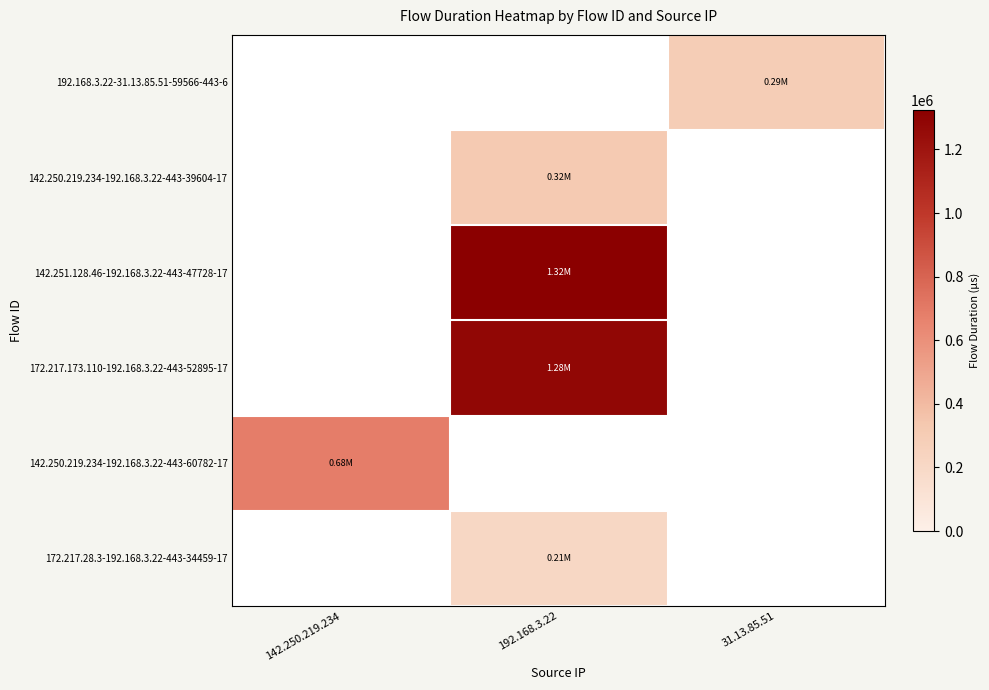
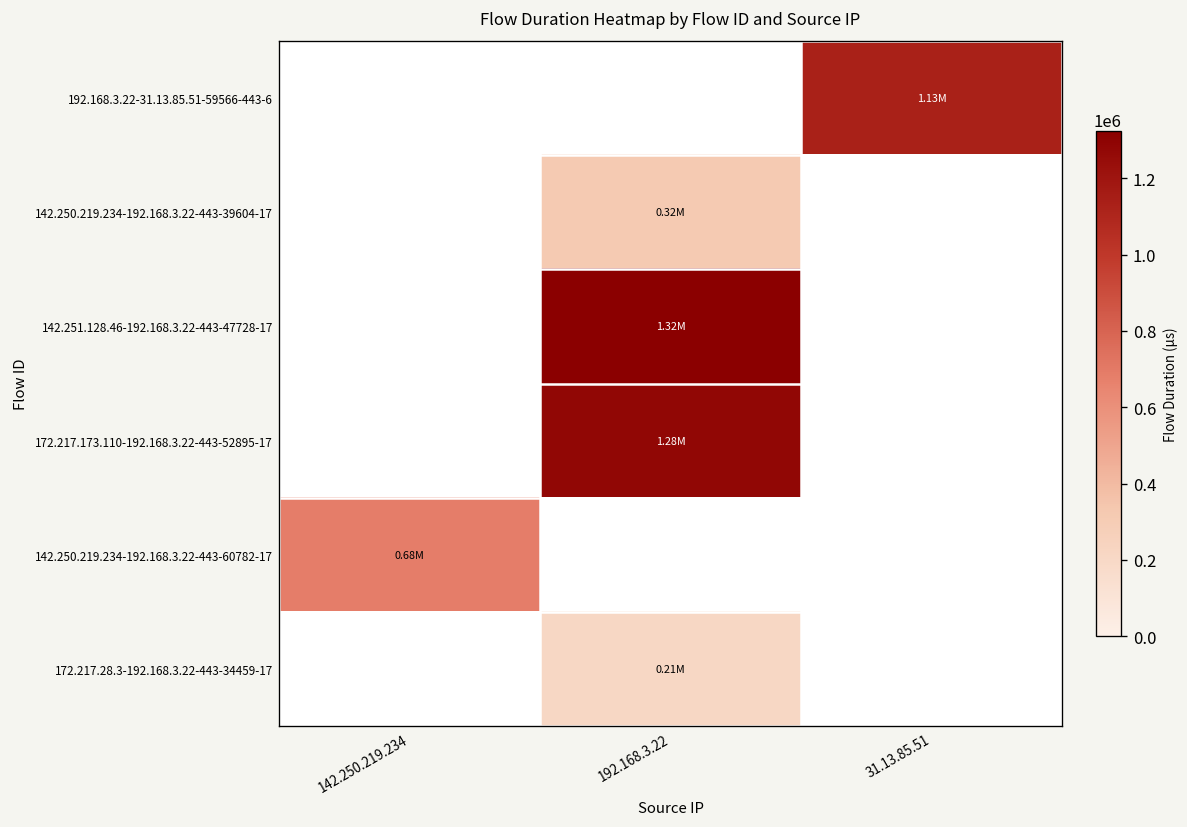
  {
    "192.168.3.22-31.13.85.51-59566-443-6": {
-     "31.13.85.51": "0.29M"
+     "31.13.85.51": "1.13M"
    },
    "142.250.219.234-192.168.3.22-443-39604-17": {
      "192.168.3.22": "0.32M"
    },
    "142.251.128.46-192.168.3.22-443-47728-17": {
      "192.168.3.22": "1.32M"
    },
    "172.217.173.110-192.168.3.22-443-52895-17": {
      "192.168.3.22": "1.28M"
    },
    "142.250.219.234-192.168.3.22-443-60782-17": {
      "142.250.219.234": "0.68M"
    },
    "172.217.28.3-192.168.3.22-443-34459-17": {
      "192.168.3.22": "0.21M"
    }
  }
